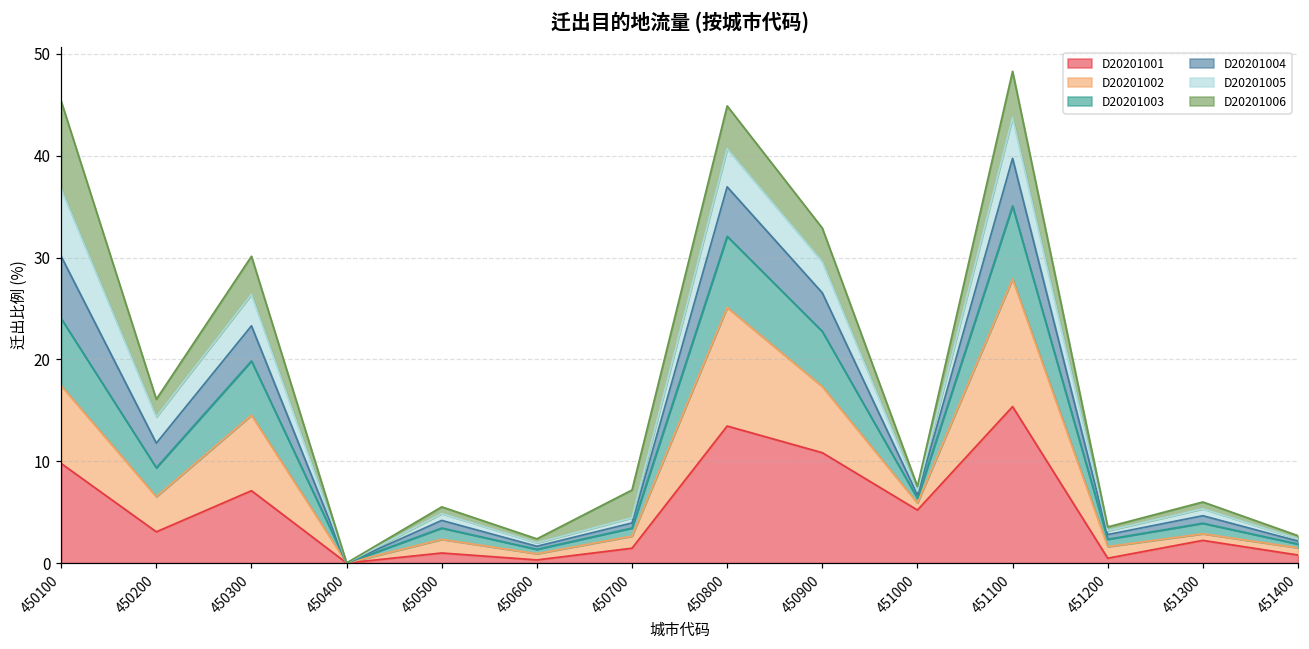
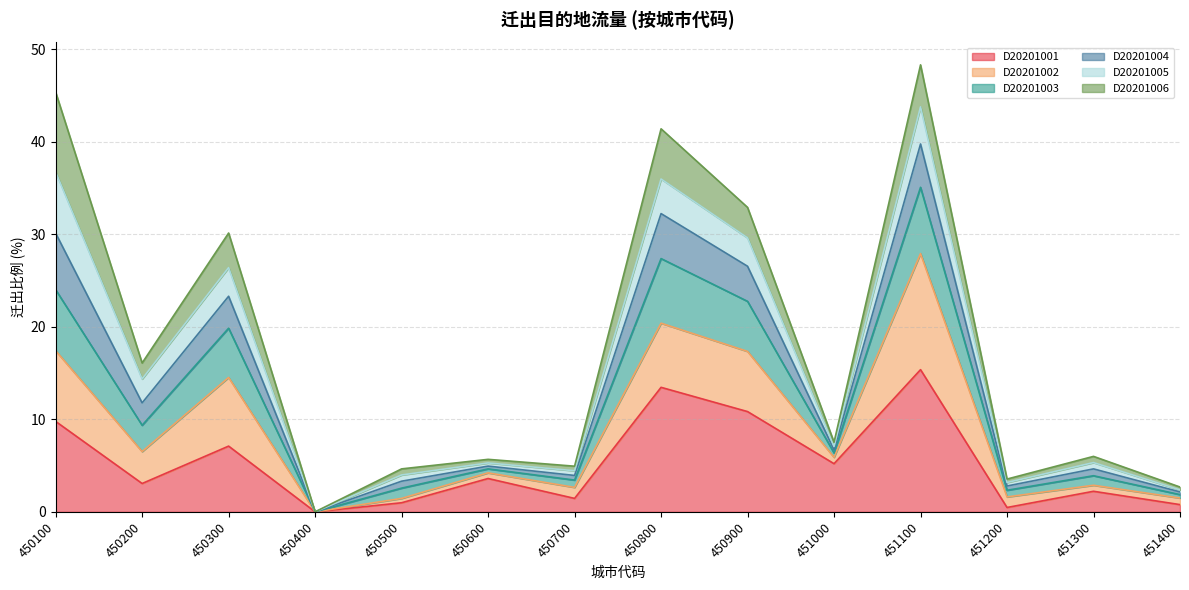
  {
    "D20201001": {
      "450100": 10,
      "450200": 3,
      "450300": 7,
      "450500": 1,
-     "450600": 0,
+     "450600": 4,
      "450700": 1,
      "450800": 13,
      "450900": 11,
      "451000": 5,
      "451100": 15,
      "451200": 0,
      "451300": 2,
      "451400": 1
    },
    "D20201002": {
      "450100": 8,
      "450200": 3,
      "450300": 7,
-     "450500": 1,
+     "450500": 0,
      "450600": 1,
      "450700": 1,
-     "450800": 12,
+     "450800": 7,
      "450900": 6,
      "451000": 1,
      "451100": 13,
      "451200": 1,
      "451300": 1,
      "451400": 1
    },
    "D20201005": {
      "450100": 7,
      "450200": 3,
      "450300": 3,
      "450500": 1,
      "450600": 0,
      "450700": 1,
      "450800": 4,
      "450900": 3,
      "451000": 0,
      "451100": 4,
      "451200": 0,
      "451300": 1
    },
    "D20201006": {
      "450100": 9,
      "450200": 2,
      "450300": 4,
      "450500": 1,
      "450600": 0,
-     "450700": 3,
-     "450800": 4,
+     "450700": 0,
+     "450800": 5,
      "450900": 3,
      "451000": 0,
      "451100": 5,
      "451200": 0,
      "451300": 1,
      "451400": 0
    }
  }
